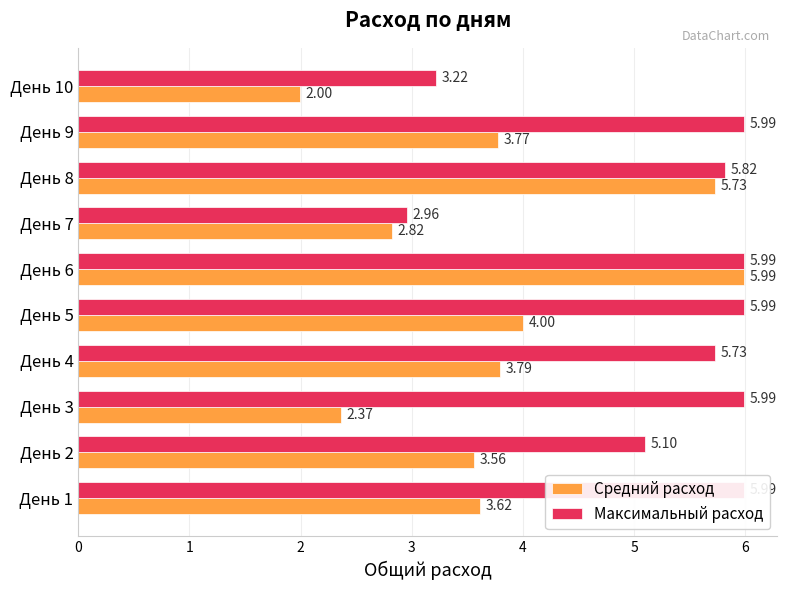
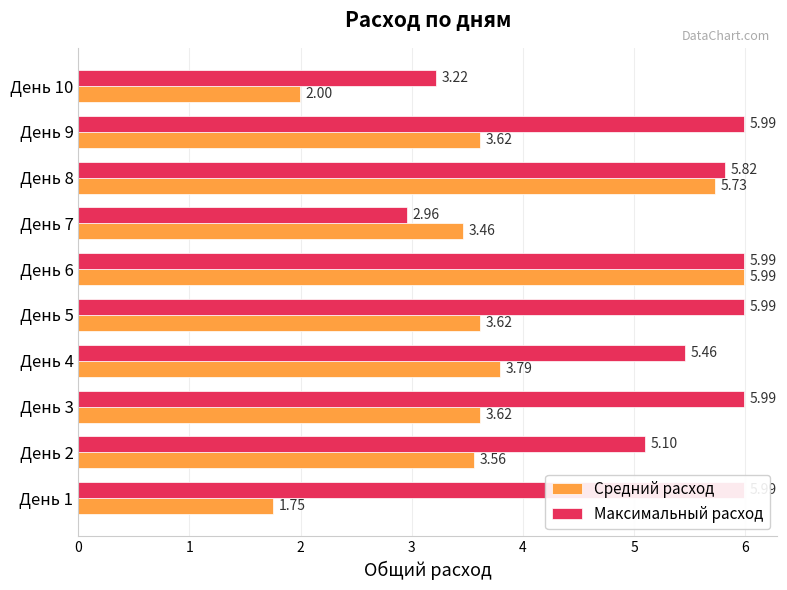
  {
    "Средний расход": {
      "День 10": 2.00,
-     "День 9": 3.77,
+     "День 9": 3.62,
      "День 8": 5.73,
-     "День 7": 2.82,
+     "День 7": 3.46,
      "День 6": 5.99,
-     "День 5": 4.00,
+     "День 5": 3.62,
      "День 4": 3.79,
-     "День 3": 2.37,
+     "День 3": 3.62,
      "День 2": 3.56,
-     "День 1": 3.62
+     "День 1": 1.75
    },
    "Максимальный расход": {
      "День 10": 3.22,
      "День 9": 5.99,
      "День 8": 5.82,
      "День 7": 2.96,
      "День 6": 5.99,
      "День 5": 5.99,
-     "День 4": 5.73,
+     "День 4": 5.46,
      "День 3": 5.99,
      "День 2": 5.10
    }
  }
